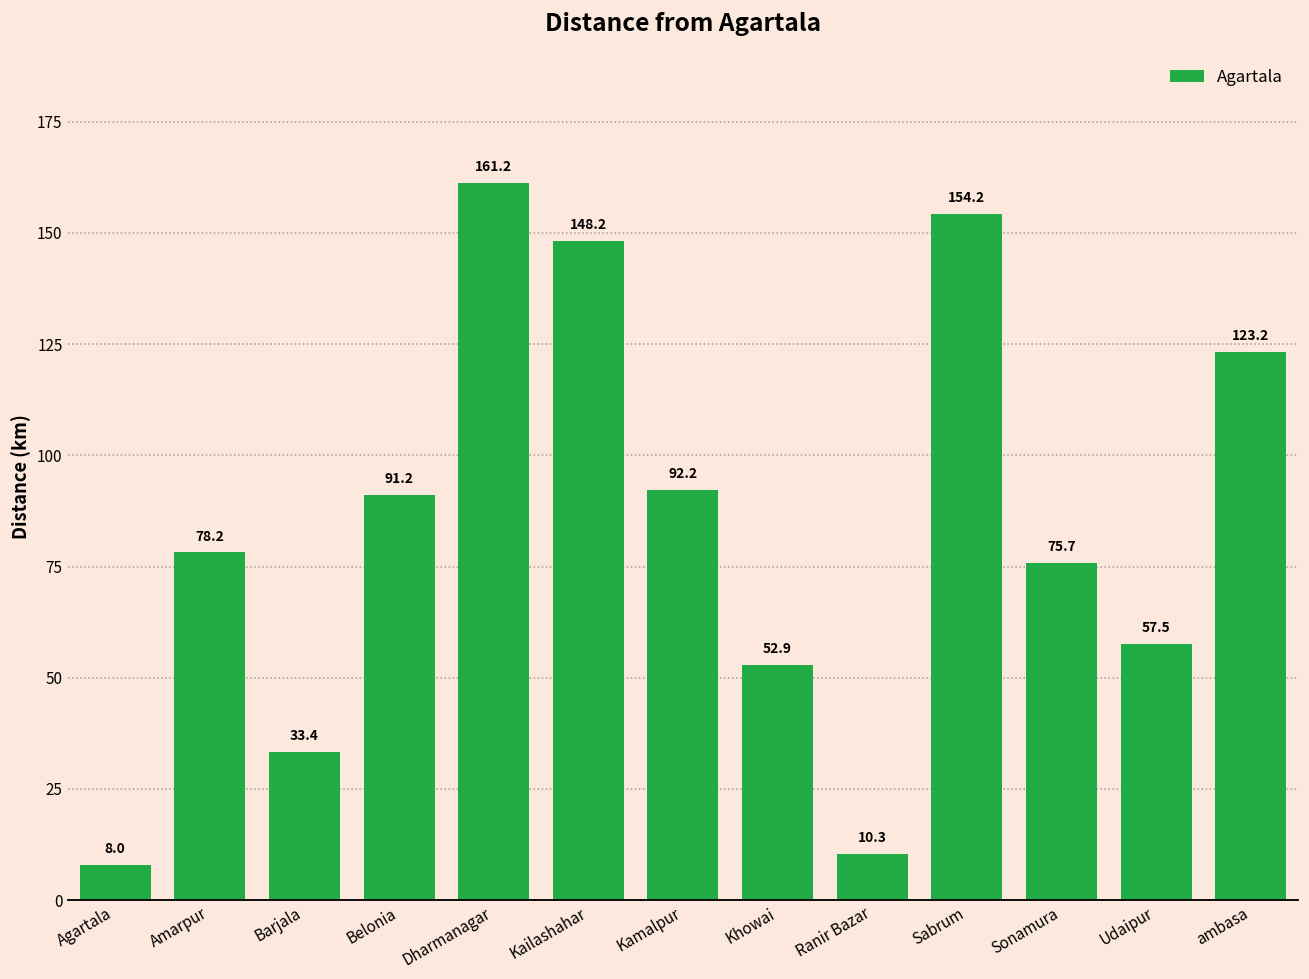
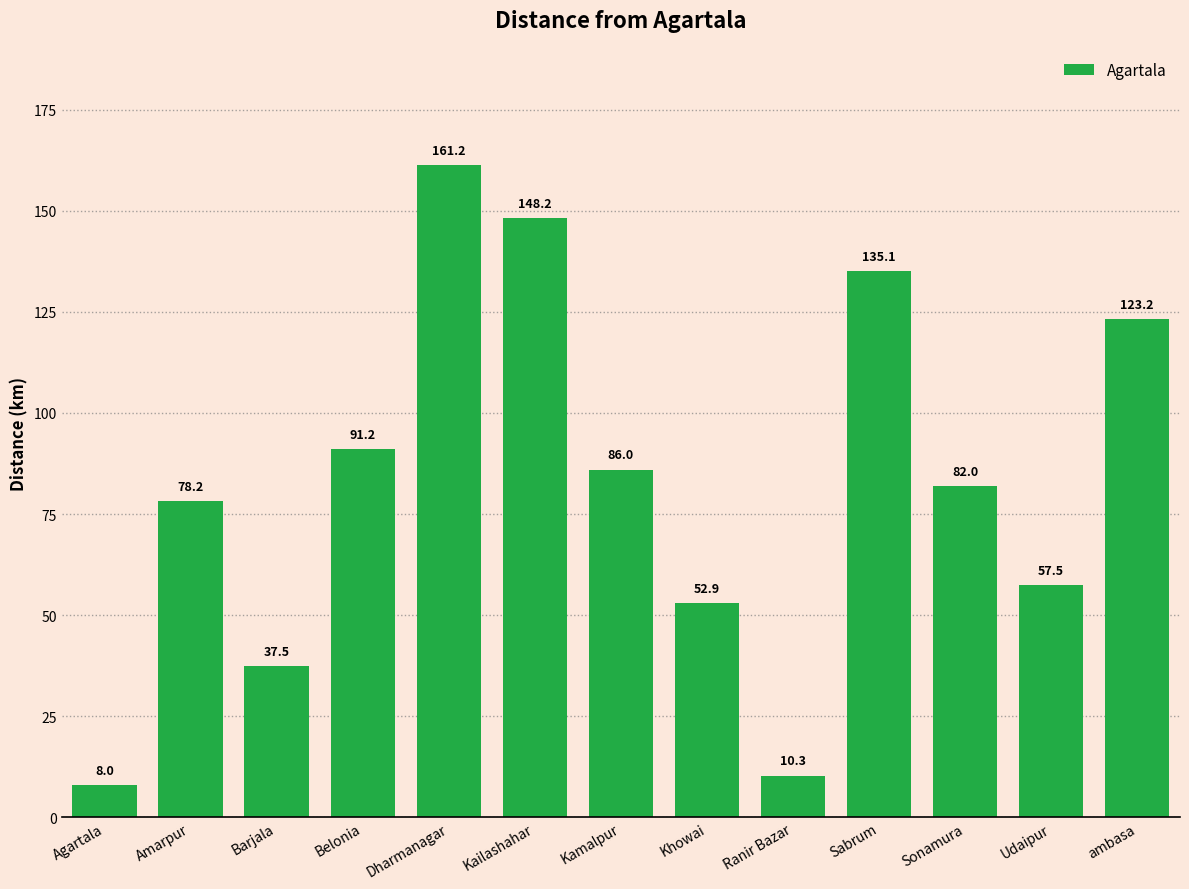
  {
    "Agartala": 8.0,
    "Amarpur": 78.2,
-   "Barjala": 33.4,
+   "Barjala": 37.5,
    "Belonia": 91.2,
    "Dharmanagar": 161.2,
    "Kailashahar": 148.2,
-   "Kamalpur": 92.2,
+   "Kamalpur": 86.0,
    "Khowai": 52.9,
    "Ranir Bazar": 10.3,
-   "Sabrum": 154.2,
-   "Sonamura": 75.7,
+   "Sabrum": 135.1,
+   "Sonamura": 82.0,
    "Udaipur": 57.5,
    "ambasa": 123.2
  }
